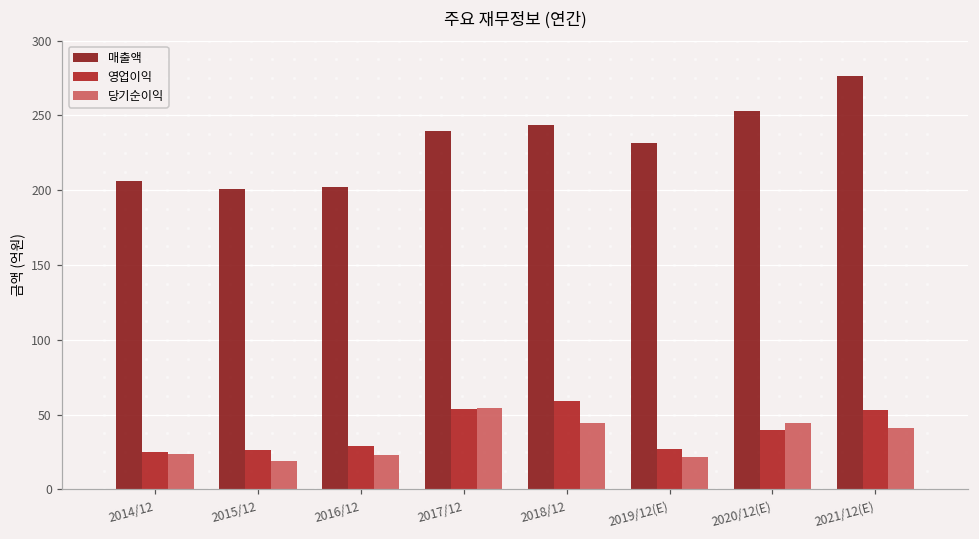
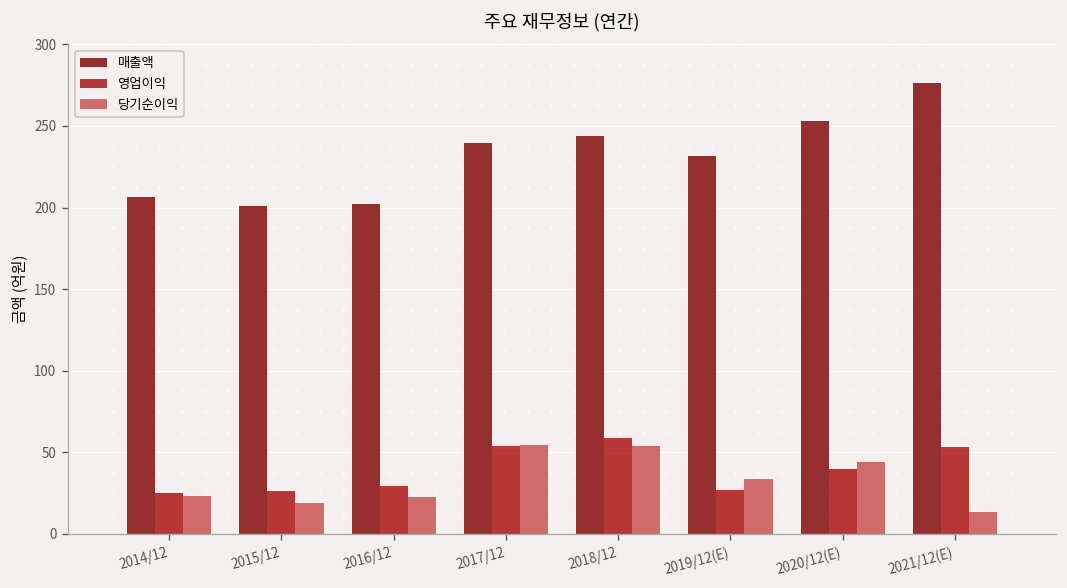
  {
    "당기순이익": {
      "2014/12": 23,
      "2015/12": 19,
      "2016/12": 23,
      "2017/12": 55,
-     "2018/12": 44,
-     "2019/12(E)": 22,
+     "2018/12": 54,
+     "2019/12(E)": 33,
      "2020/12(E)": 44,
-     "2021/12(E)": 41
+     "2021/12(E)": 14
    }
  }
